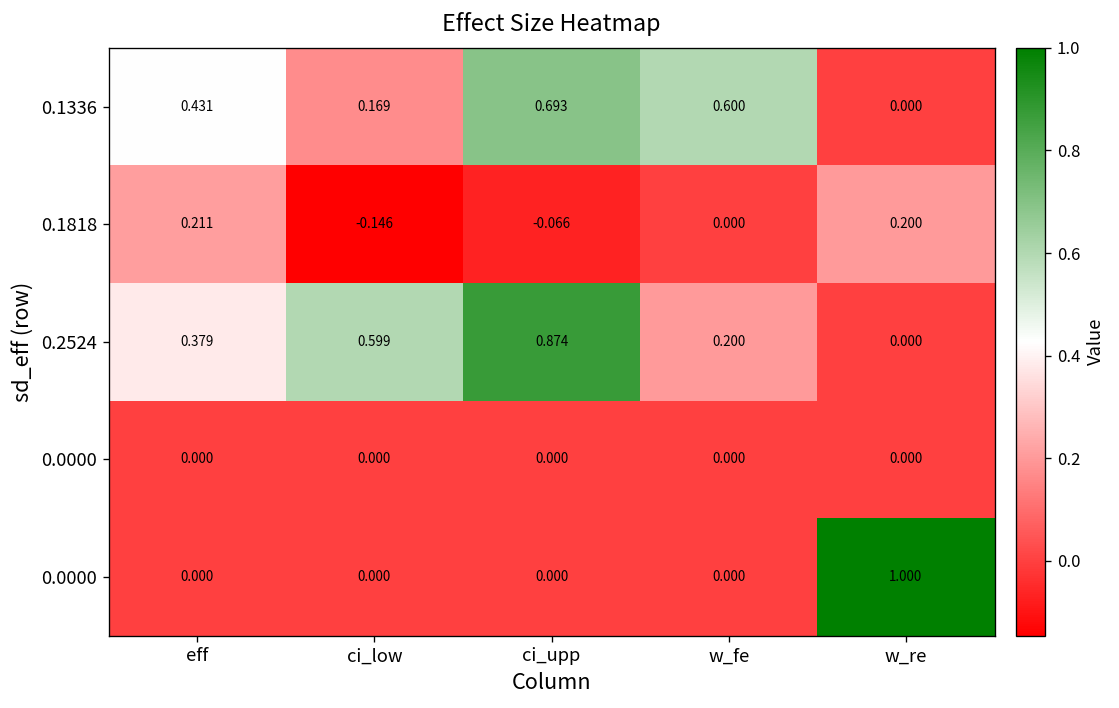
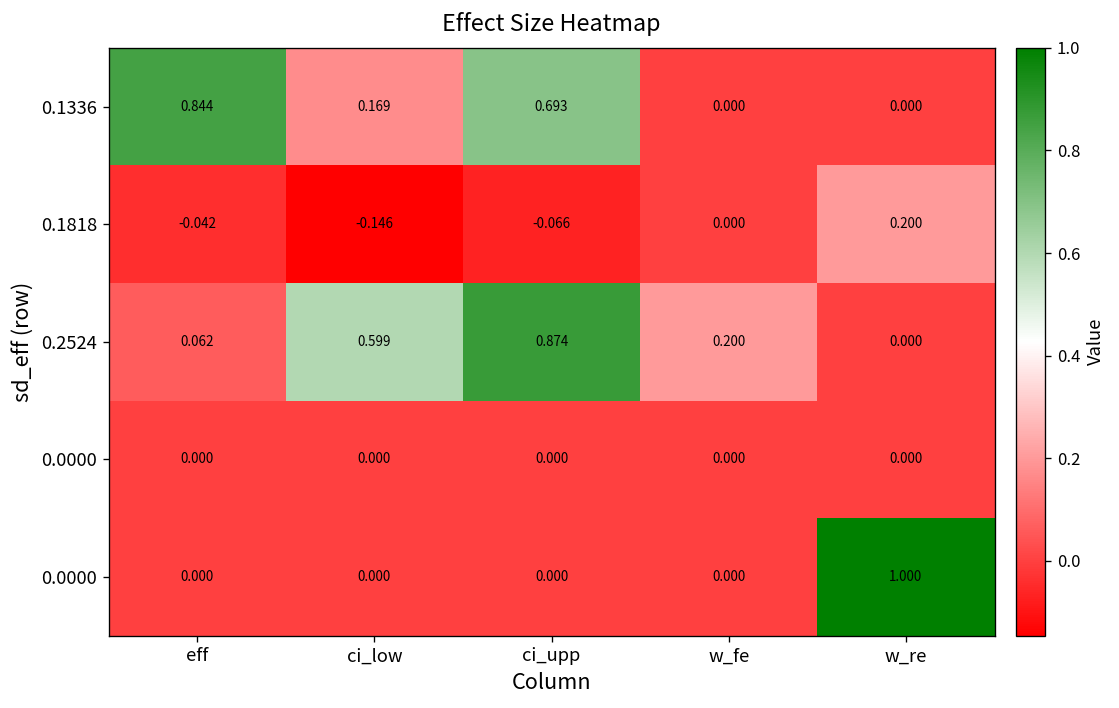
  {
    "0.1336": {
-     "eff": 0.431,
+     "eff": 0.844,
      "ci_low": 0.169,
      "ci_upp": 0.693,
-     "w_fe": 0.600,
+     "w_fe": 0.000,
      "w_re": 0.000
    },
    "0.1818": {
-     "eff": 0.211,
+     "eff": -0.042,
      "ci_low": -0.146,
      "ci_upp": -0.066,
      "w_fe": 0.000,
      "w_re": 0.200
    },
    "0.2524": {
-     "eff": 0.379,
+     "eff": 0.062,
      "ci_low": 0.599,
      "ci_upp": 0.874,
      "w_fe": 0.200,
      "w_re": 0.000
    }
  }
